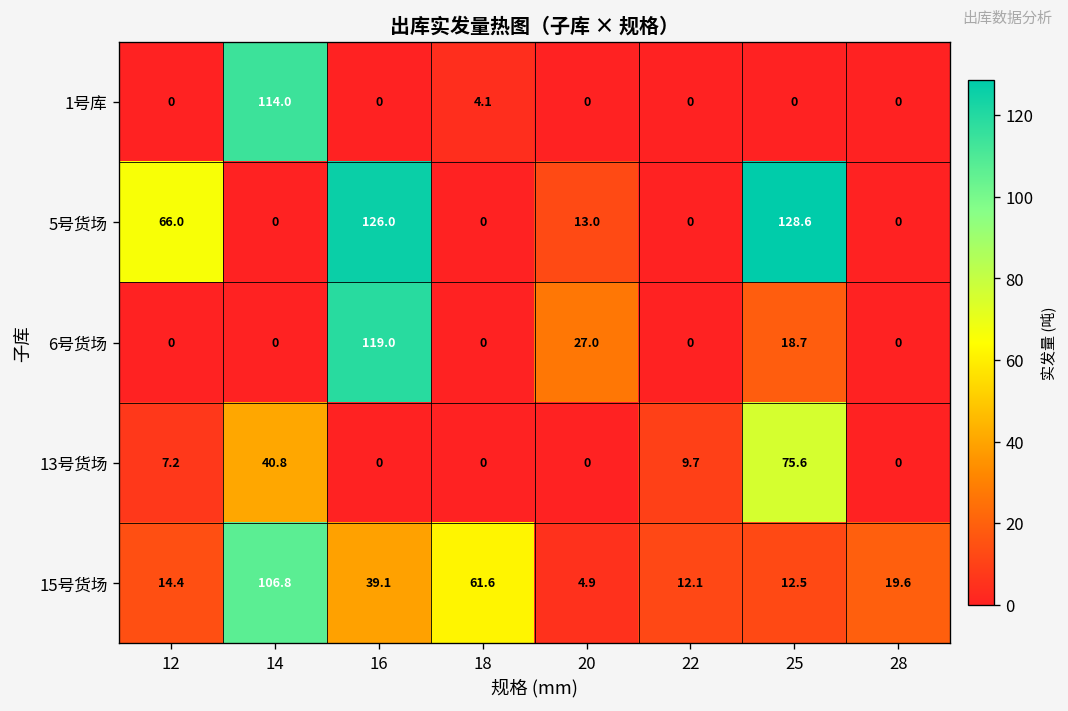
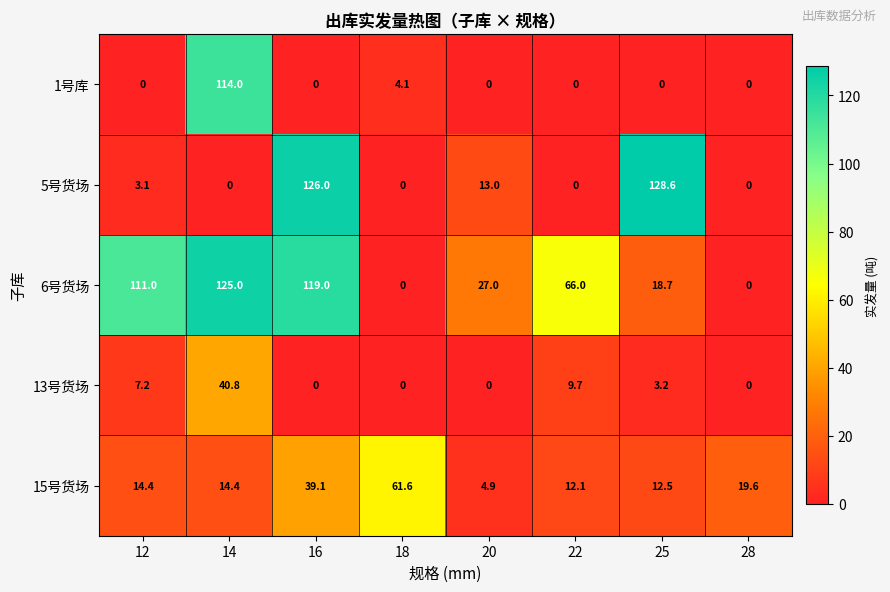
  {
    "1号库": {
      "12": 0,
      "14": 114.0,
      "16": 0,
      "18": 4.1,
      "20": 0,
      "22": 0,
      "25": 0,
      "28": 0
    },
    "5号货场": {
-     "12": 66.0,
+     "12": 3.1,
      "14": 0,
      "16": 126.0,
      "18": 0,
      "20": 13.0,
      "22": 0,
      "25": 128.6,
      "28": 0
    },
    "6号货场": {
-     "12": 0,
-     "14": 0,
+     "12": 111.0,
+     "14": 125.0,
      "16": 119.0,
      "18": 0,
      "20": 27.0,
-     "22": 0,
+     "22": 66.0,
      "25": 18.7,
      "28": 0
    },
    "13号货场": {
      "12": 7.2,
      "14": 40.8,
      "16": 0,
      "18": 0,
      "20": 0,
      "22": 9.7,
-     "25": 75.6,
+     "25": 3.2,
      "28": 0
    },
    "15号货场": {
      "12": 14.4,
-     "14": 106.8,
+     "14": 14.4,
      "16": 39.1,
      "18": 61.6,
      "20": 4.9,
      "22": 12.1,
      "25": 12.5,
      "28": 19.6
    }
  }
